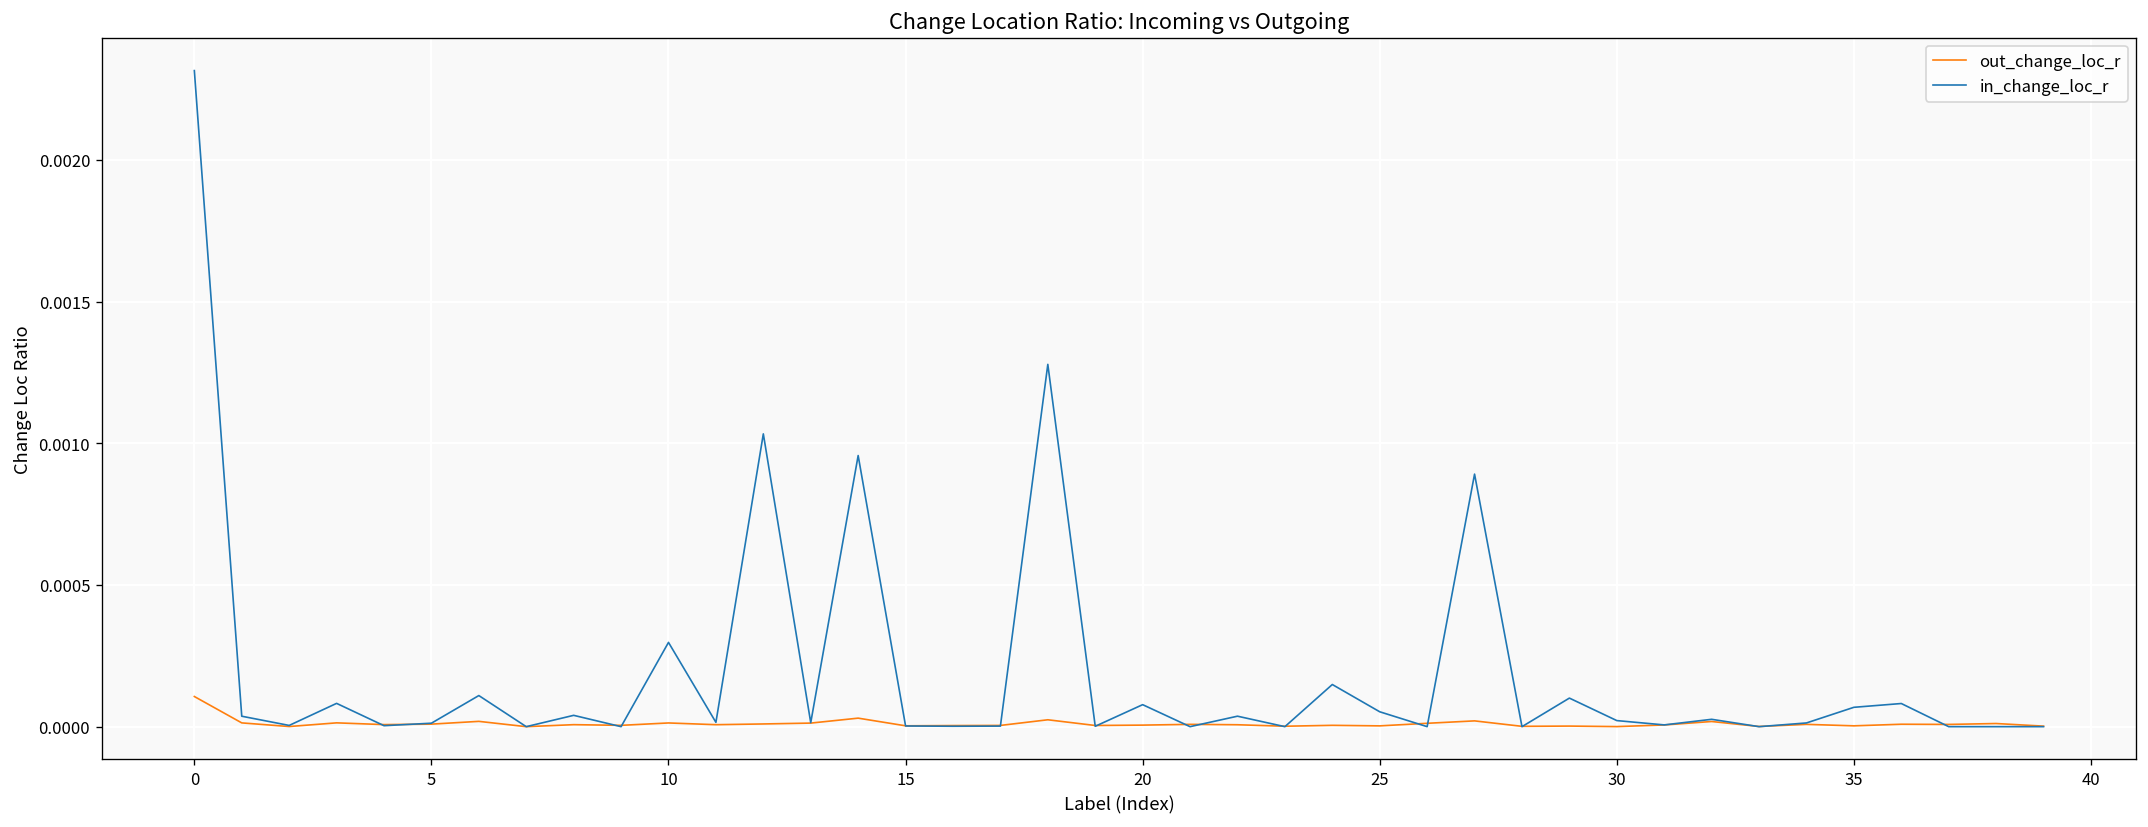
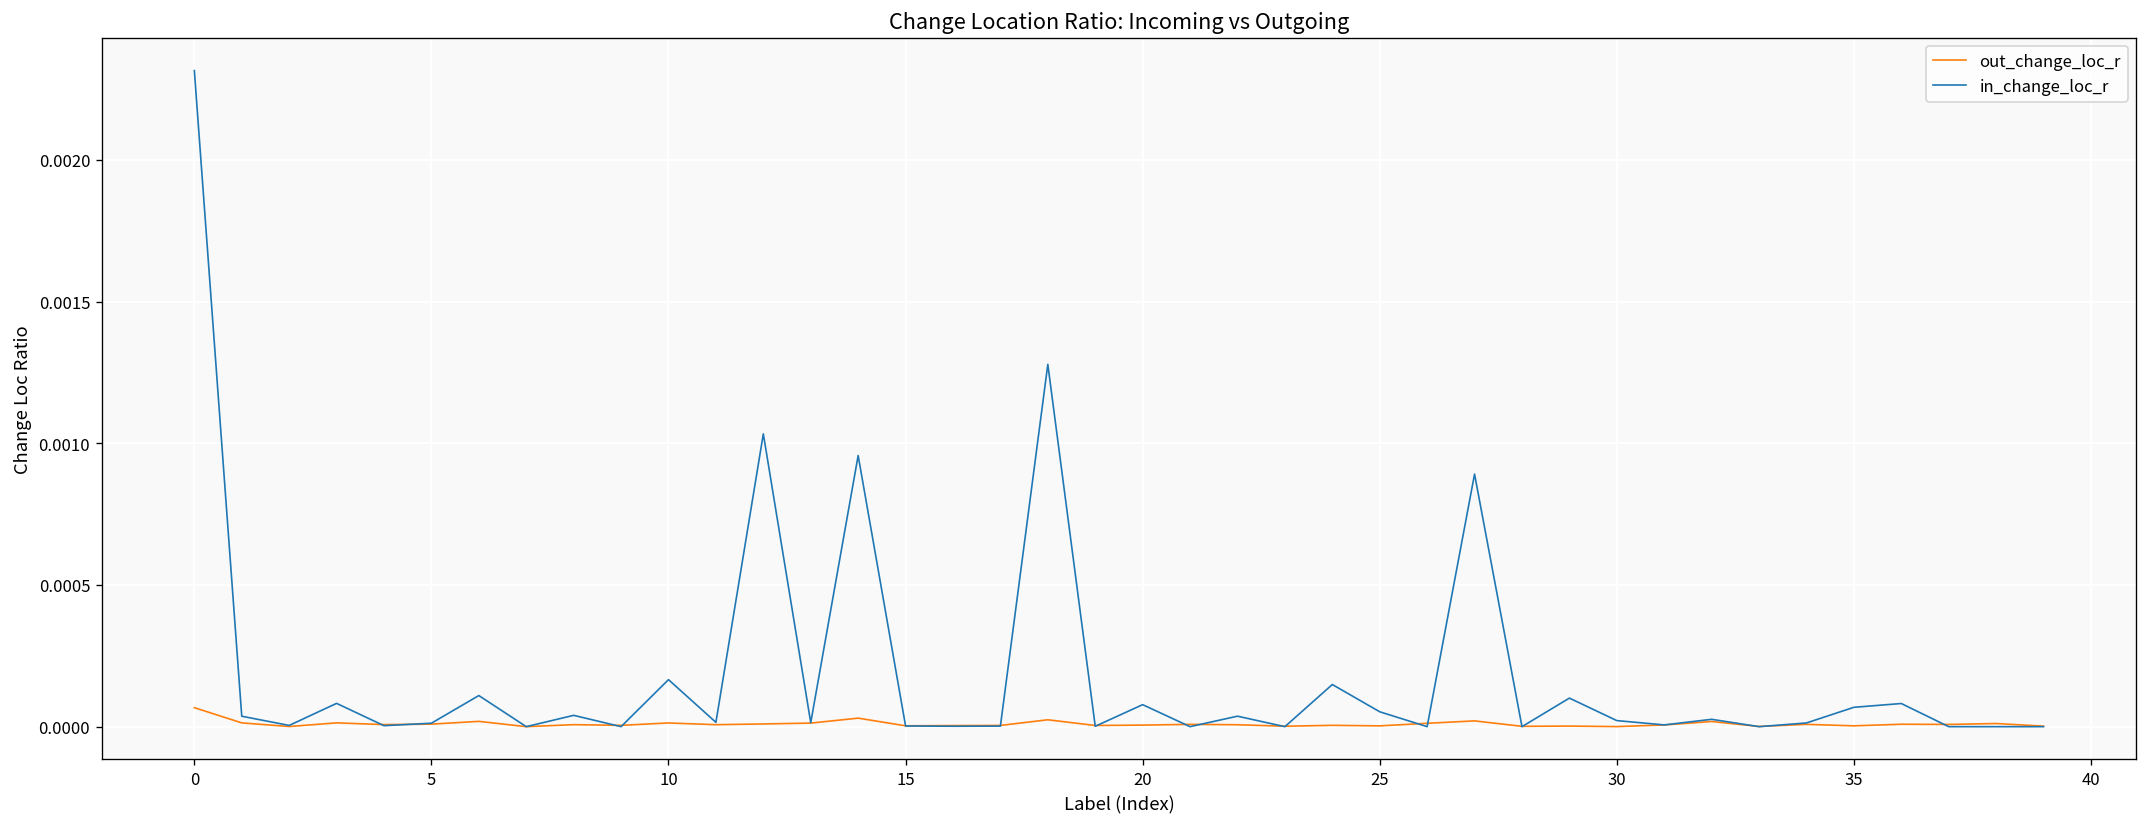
  {
    "out_change_loc_r": {
-     "0": 0.00011,
+     "0": 0.00007,
      "10": 0.00001,
      "20": 0.00001,
      "25": 0.00000,
      "30": 0.00000,
      "35": 0.00000
    },
    "in_change_loc_r": {
      "0": 0.00231,
-     "10": 0.00030,
+     "10": 0.00017,
      "20": 0.00008,
      "25": 0.00005,
      "30": 0.00002,
      "35": 0.00007
    }
  }
